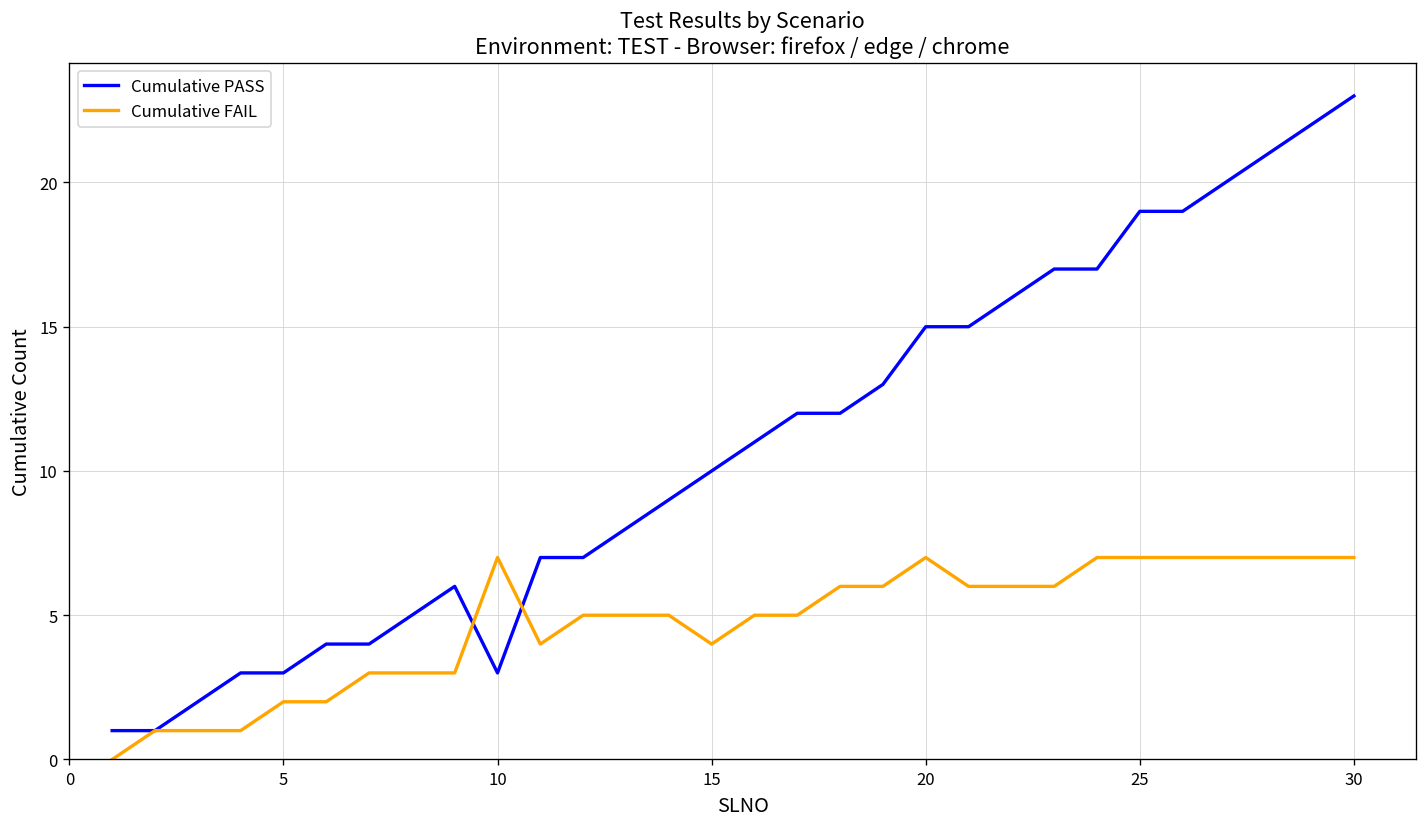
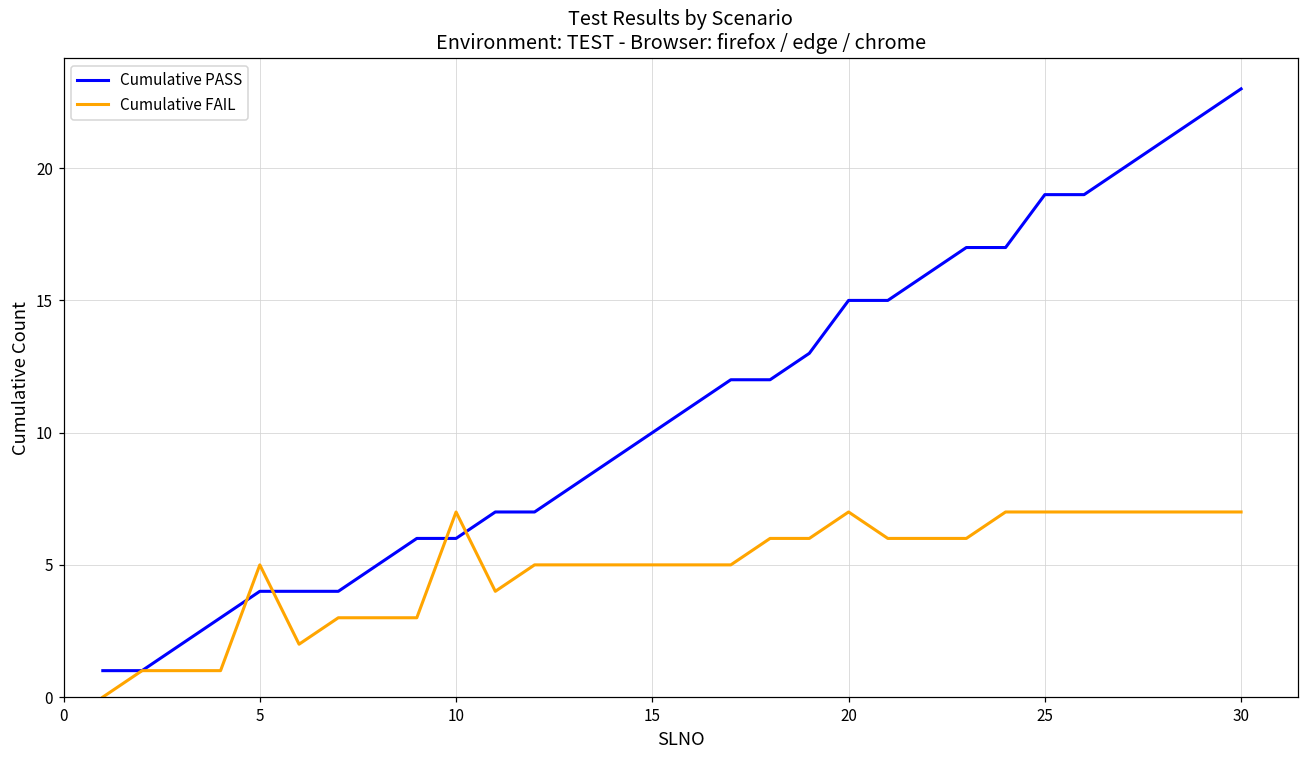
  {
    "Cumulative PASS": {
-     "5": 3,
-     "10": 3,
+     "5": 4,
+     "10": 6,
      "15": 10,
      "20": 15,
      "25": 19,
      "30": 23
    },
    "Cumulative FAIL": {
-     "5": 2,
+     "5": 5,
      "10": 7,
-     "15": 4,
+     "15": 5,
      "20": 7,
      "25": 7,
      "30": 7
    }
  }
